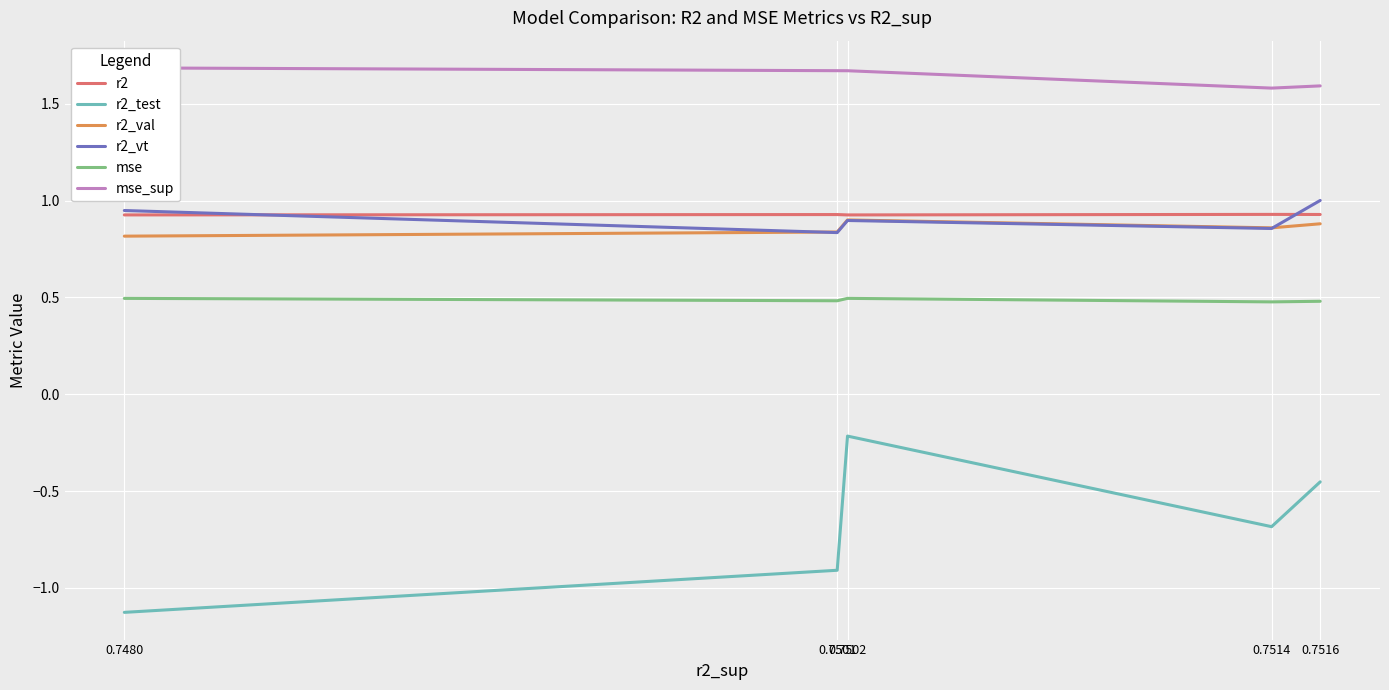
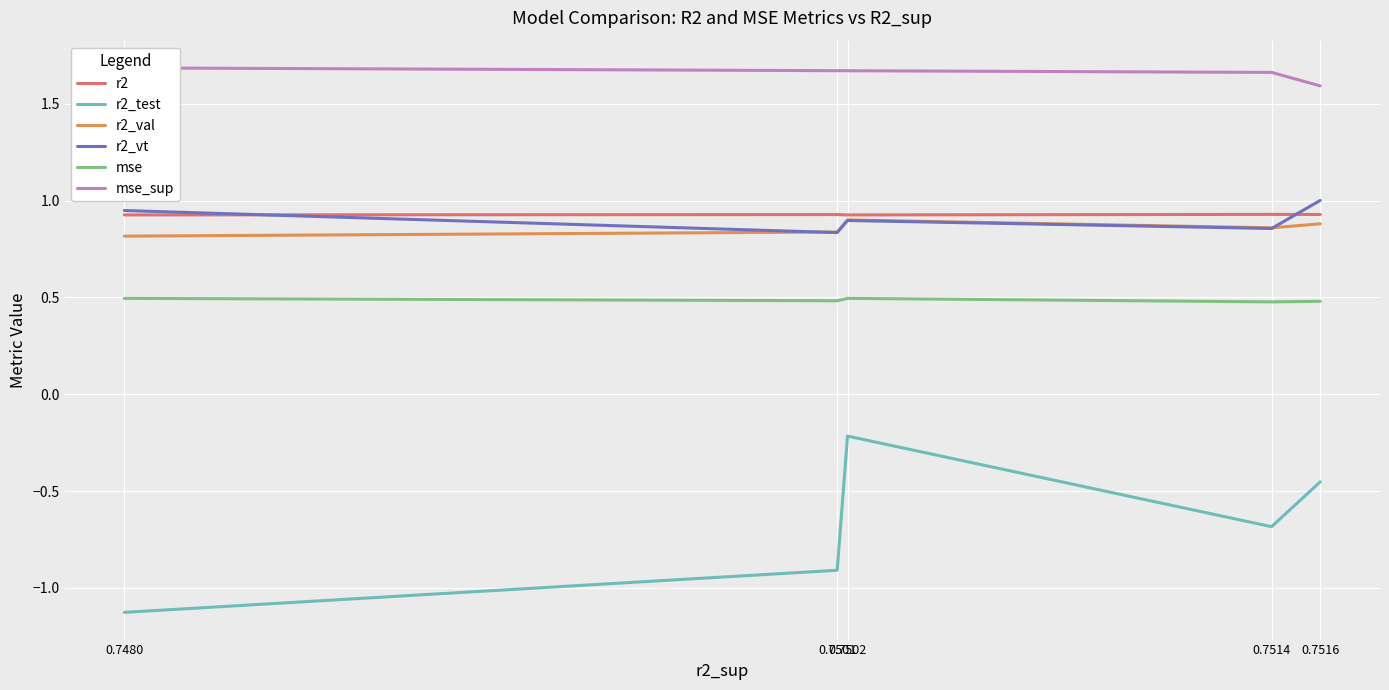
  {
    "r2_vt": {
      "0.7480": 0.95,
      "0.7516": 1.00
    },
    "mse_sup": {
-     "0.7514": 1.58,
+     "0.7514": 1.66,
      "0.7516": 1.59
    }
  }
